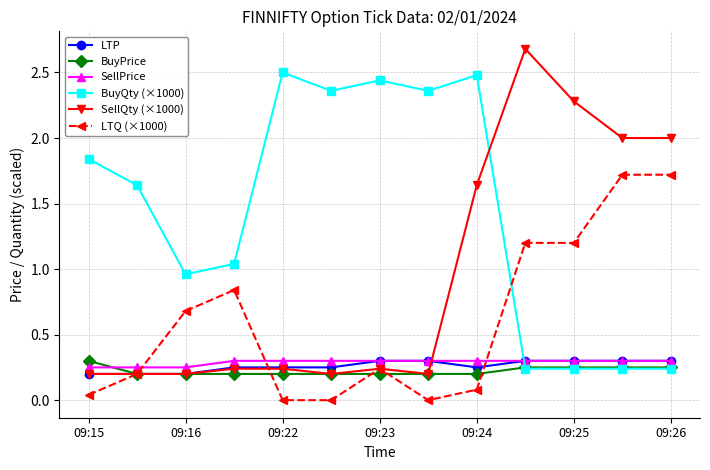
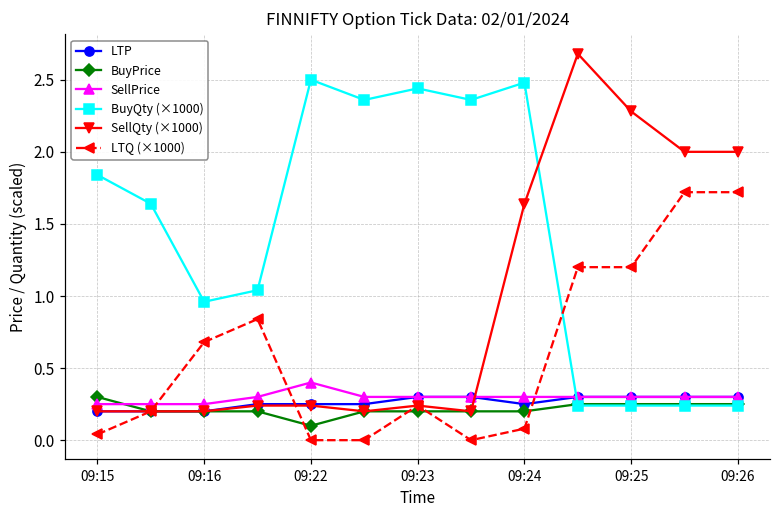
  {
    "BuyPrice": {
      "09:15": 0.3,
-     "09:22": 0.2
+     "09:22": 0.1
    },
    "SellPrice": {
      "09:15": 0.25,
-     "09:22": 0.3
+     "09:22": 0.4
    },
    "BuyQty (×1000)": {
      "09:15": 1.84,
      "09:22": 2.5
    }
  }
